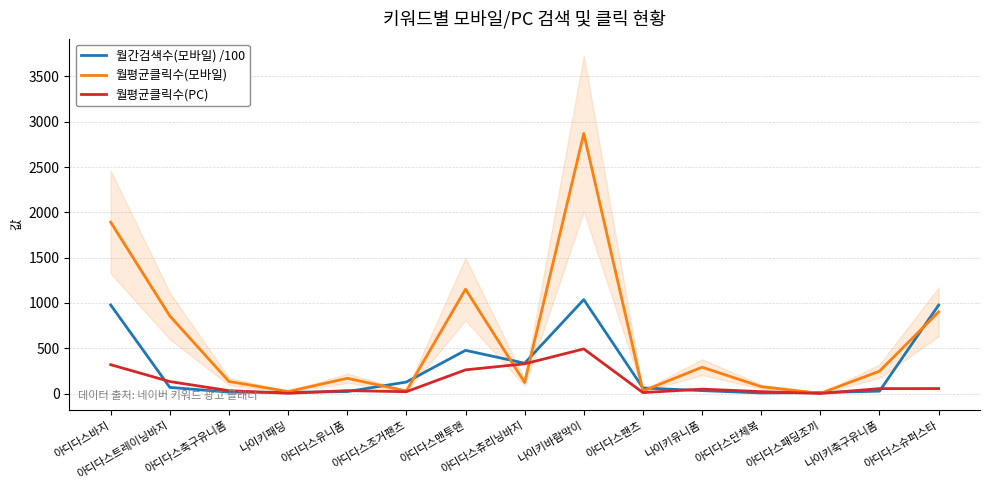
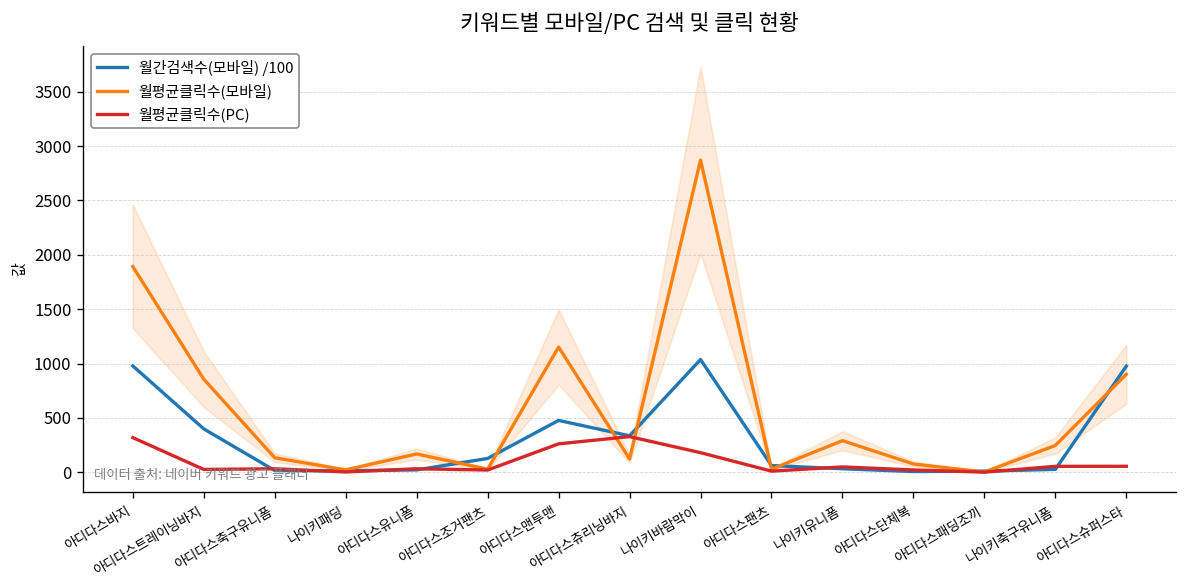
  {
    "월간검색수(모바일) /100": {
      "아디다스바지": 1000,
-     "아디다스트레이닝바지": 100,
+     "아디다스트레이닝바지": 400,
      "아디다스조거팬츠": 100,
      "아디다스맨투맨": 500,
      "나이키바람막이": 1000,
      "나이키축구유니폼": 0,
      "아디다스슈퍼스타": 1000
    },
    "월평균클릭수(PC)": {
      "아디다스바지": 300,
-     "아디다스트레이닝바지": 100,
+     "아디다스트레이닝바지": 0,
      "아디다스맨투맨": 300,
-     "나이키바람막이": 500,
+     "나이키바람막이": 200,
      "나이키축구유니폼": 100,
      "아디다스슈퍼스타": 100
    }
  }
